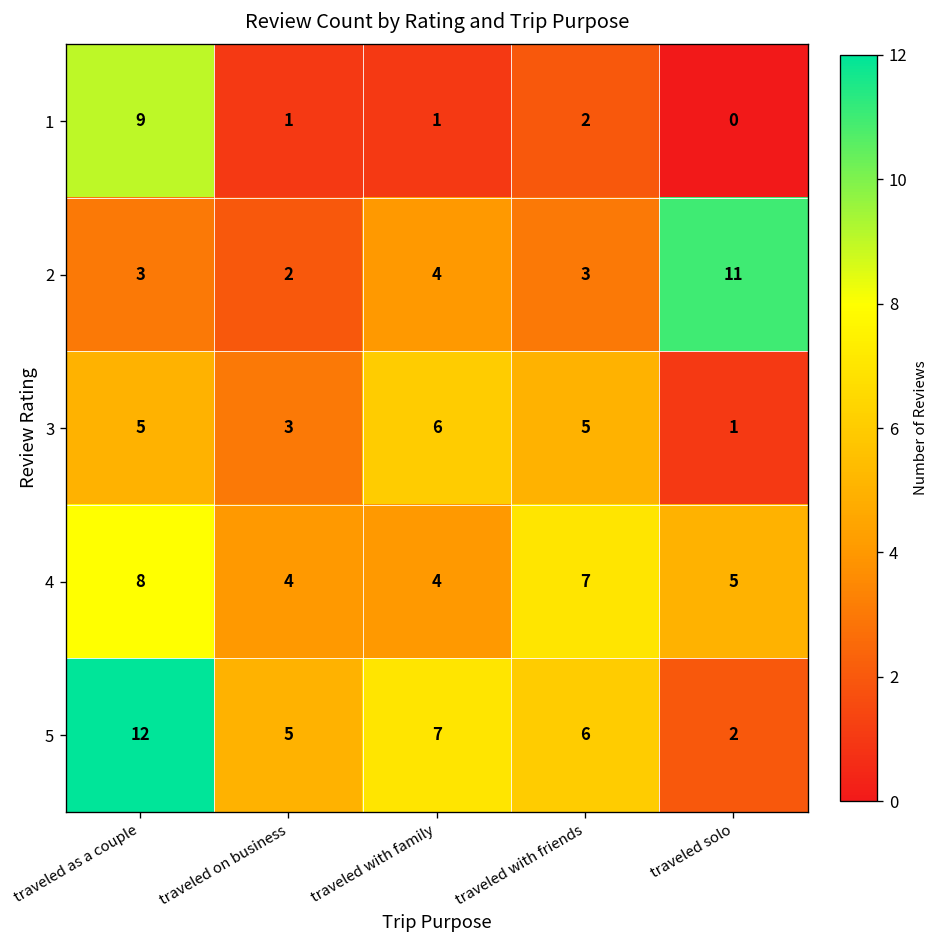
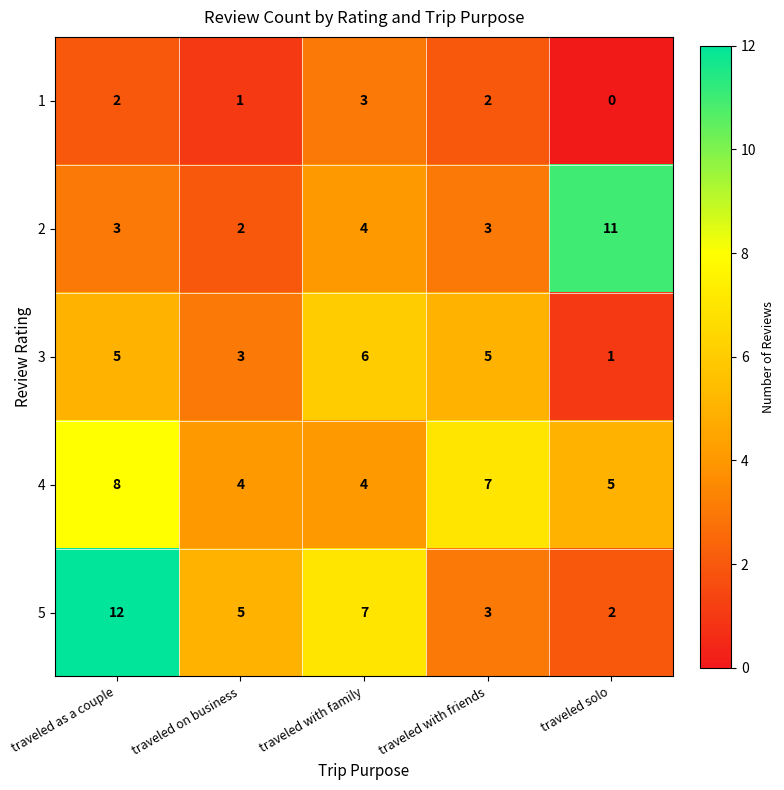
  {
    "1": {
-     "traveled as a couple": 9,
+     "traveled as a couple": 2,
      "traveled on business": 1,
-     "traveled with family": 1,
+     "traveled with family": 3,
      "traveled with friends": 2,
      "traveled solo": 0
    },
    "2": {
      "traveled as a couple": 3,
      "traveled on business": 2,
      "traveled with family": 4,
      "traveled with friends": 3,
      "traveled solo": 11
    },
    "3": {
      "traveled as a couple": 5,
      "traveled on business": 3,
      "traveled with family": 6,
      "traveled with friends": 5,
      "traveled solo": 1
    },
    "4": {
      "traveled as a couple": 8,
      "traveled on business": 4,
      "traveled with family": 4,
      "traveled with friends": 7,
      "traveled solo": 5
    },
    "5": {
      "traveled as a couple": 12,
      "traveled on business": 5,
      "traveled with family": 7,
-     "traveled with friends": 6,
+     "traveled with friends": 3,
      "traveled solo": 2
    }
  }
